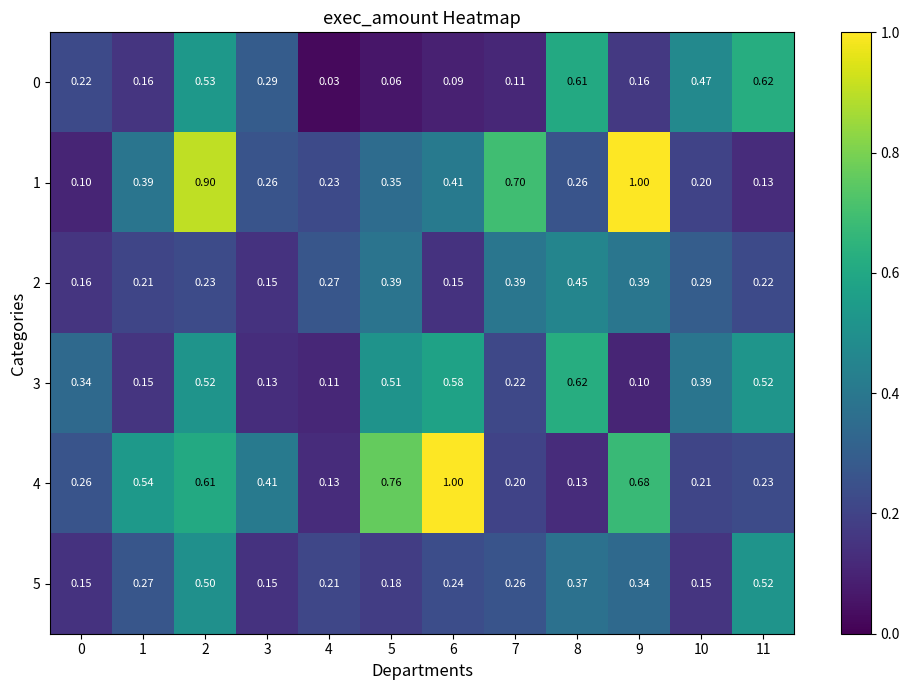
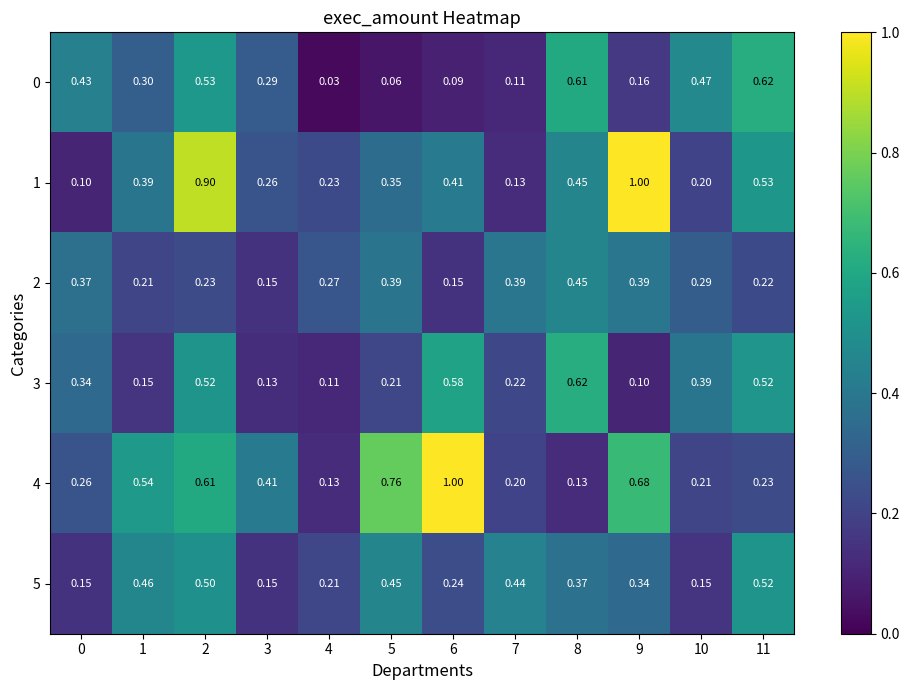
  {
    "0": {
-     "0": 0.22,
-     "1": 0.16,
+     "0": 0.43,
+     "1": 0.30,
      "2": 0.53,
      "3": 0.29,
      "4": 0.03,
      "5": 0.06,
      "6": 0.09,
      "7": 0.11,
      "8": 0.61,
      "9": 0.16,
      "10": 0.47,
      "11": 0.62
    },
    "1": {
      "0": 0.10,
      "1": 0.39,
      "2": 0.90,
      "3": 0.26,
      "4": 0.23,
      "5": 0.35,
      "6": 0.41,
-     "7": 0.70,
-     "8": 0.26,
+     "7": 0.13,
+     "8": 0.45,
      "9": 1.00,
      "10": 0.20,
-     "11": 0.13
+     "11": 0.53
    },
    "2": {
-     "0": 0.16,
+     "0": 0.37,
      "1": 0.21,
      "2": 0.23,
      "3": 0.15,
      "4": 0.27,
      "5": 0.39,
      "6": 0.15,
      "7": 0.39,
      "8": 0.45,
      "9": 0.39,
      "10": 0.29,
      "11": 0.22
    },
    "3": {
      "0": 0.34,
      "1": 0.15,
      "2": 0.52,
      "3": 0.13,
      "4": 0.11,
-     "5": 0.51,
+     "5": 0.21,
      "6": 0.58,
      "7": 0.22,
      "8": 0.62,
      "9": 0.10,
      "10": 0.39,
      "11": 0.52
    },
    "4": {
      "0": 0.26,
      "1": 0.54,
      "2": 0.61,
      "3": 0.41,
      "4": 0.13,
      "5": 0.76,
      "6": 1.00,
      "7": 0.20,
      "8": 0.13,
      "9": 0.68,
      "10": 0.21,
      "11": 0.23
    },
    "5": {
      "0": 0.15,
-     "1": 0.27,
+     "1": 0.46,
      "2": 0.50,
      "3": 0.15,
      "4": 0.21,
-     "5": 0.18,
+     "5": 0.45,
      "6": 0.24,
-     "7": 0.26,
+     "7": 0.44,
      "8": 0.37,
      "9": 0.34,
      "10": 0.15,
      "11": 0.52
    }
  }
